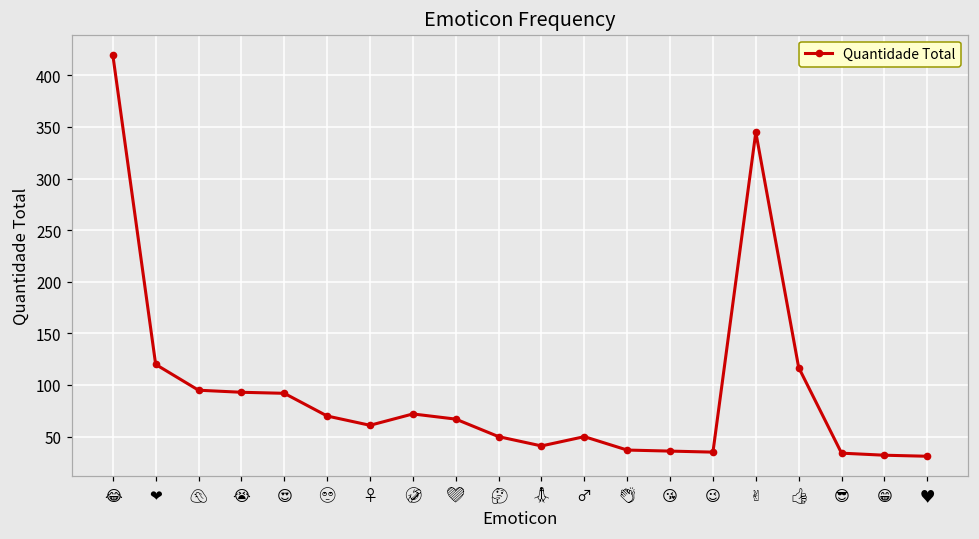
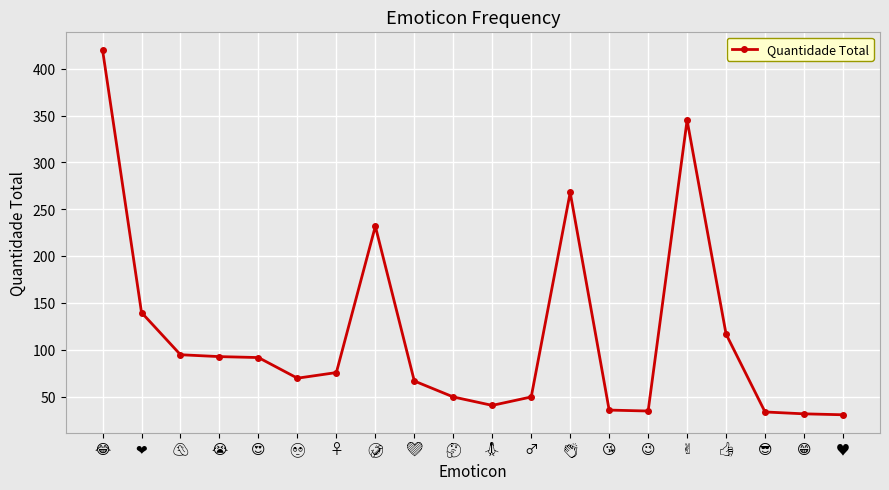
  {
    "😂": 420,
-   "❤": 120,
+   "❤": 140,
    "🤦": 100,
    "😭": 90,
    "😍": 90,
    "🙄": 70,
-   "♀": 60,
-   "🤣": 70,
+   "♀": 80,
+   "🤣": 230,
    "💜": 70,
    "🤔": 50,
    "🙏": 40,
    "♂": 50,
-   "👏": 40,
+   "👏": 270,
    "😘": 40,
    "😉": 40,
    "✌": 350,
    "👍": 120,
    "😎": 30,
    "😁": 30,
    "♥": 30
  }
